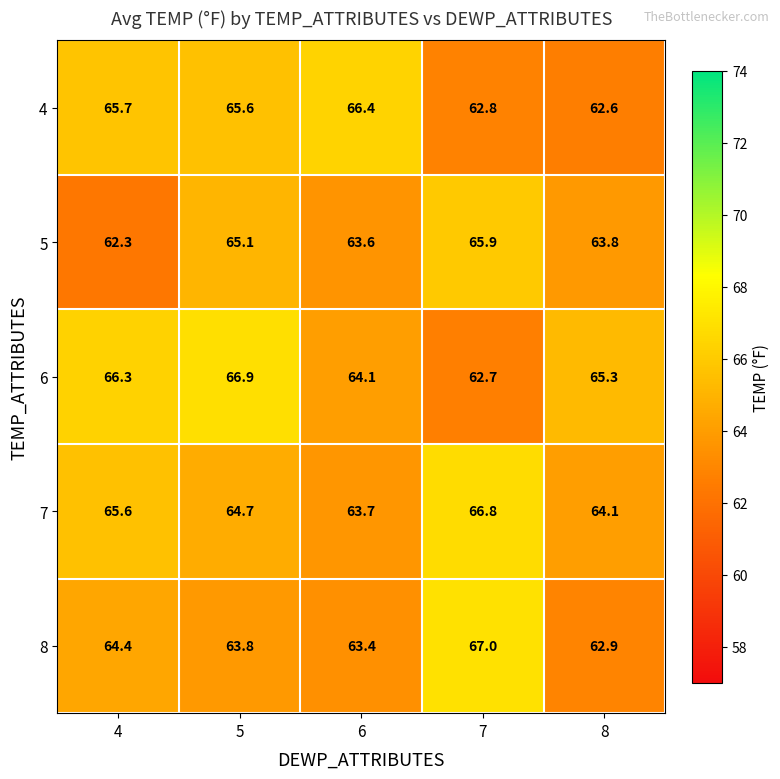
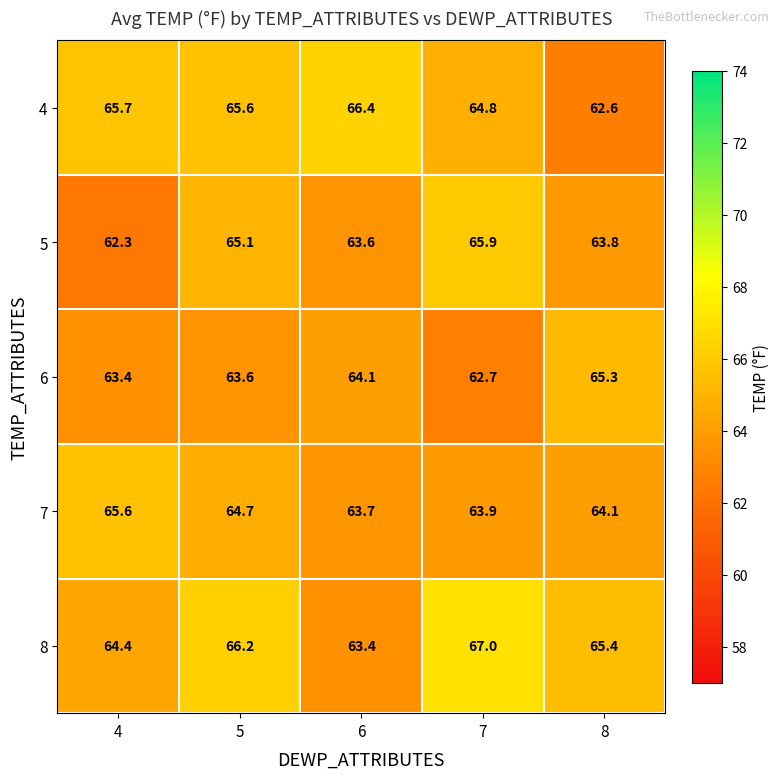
  {
    "4": {
      "4": 65.7,
      "5": 65.6,
      "6": 66.4,
-     "7": 62.8,
+     "7": 64.8,
      "8": 62.6
    },
    "5": {
      "4": 62.3,
      "5": 65.1,
      "6": 63.6,
      "7": 65.9,
      "8": 63.8
    },
    "6": {
-     "4": 66.3,
-     "5": 66.9,
+     "4": 63.4,
+     "5": 63.6,
      "6": 64.1,
      "7": 62.7,
      "8": 65.3
    },
    "7": {
      "4": 65.6,
      "5": 64.7,
      "6": 63.7,
-     "7": 66.8,
+     "7": 63.9,
      "8": 64.1
    },
    "8": {
      "4": 64.4,
-     "5": 63.8,
+     "5": 66.2,
      "6": 63.4,
      "7": 67.0,
-     "8": 62.9
+     "8": 65.4
    }
  }
